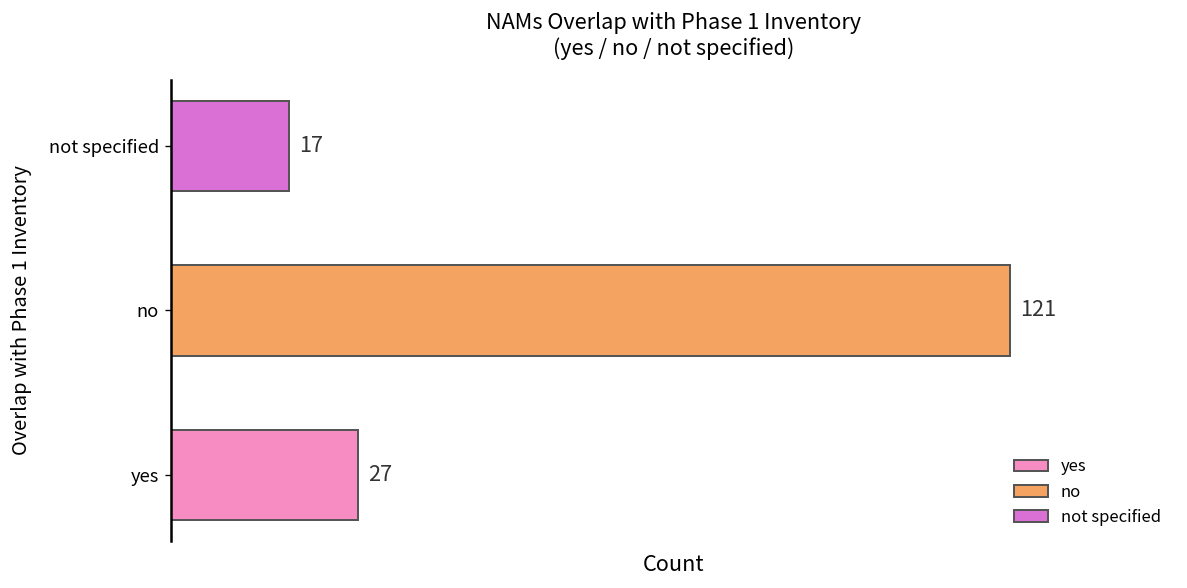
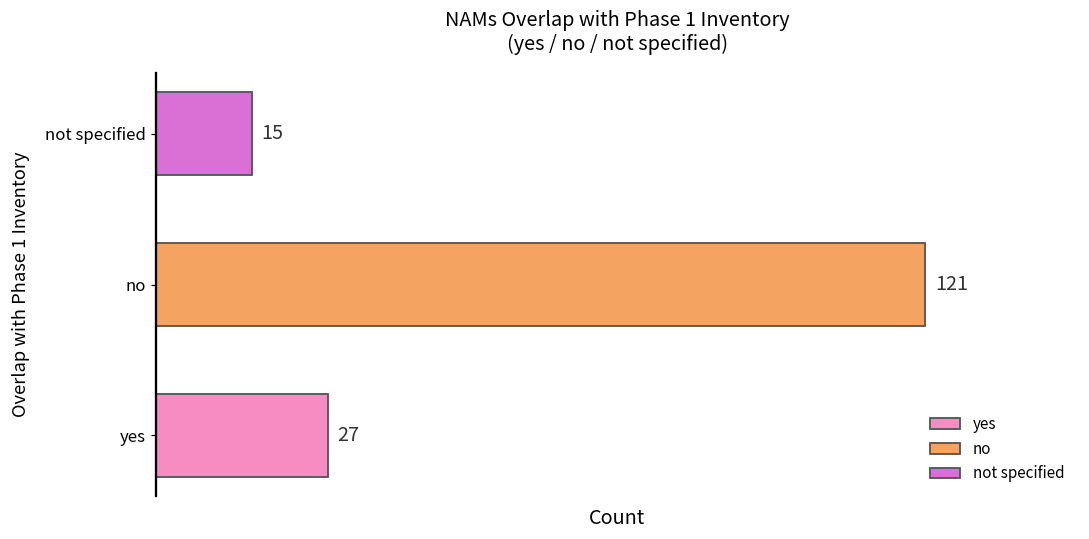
  {
-   "not specified": 17,
+   "not specified": 15,
    "no": 121,
    "yes": 27
  }
